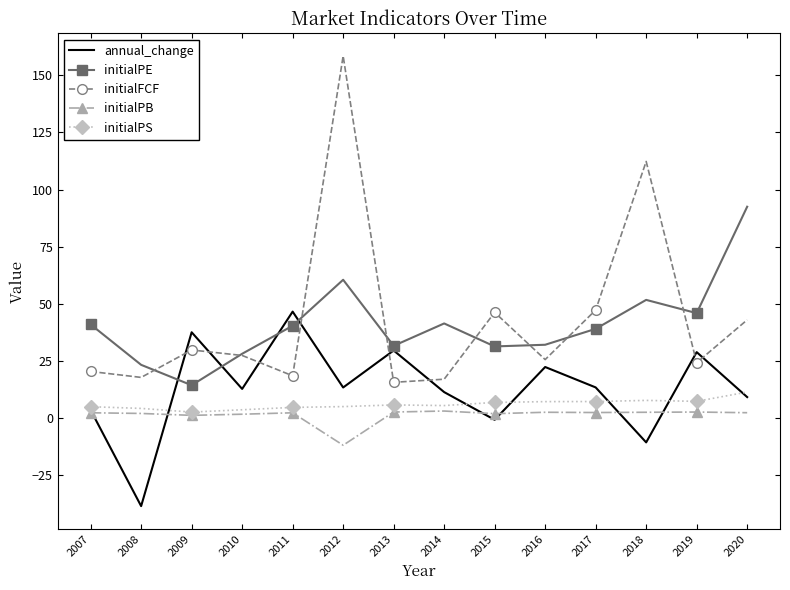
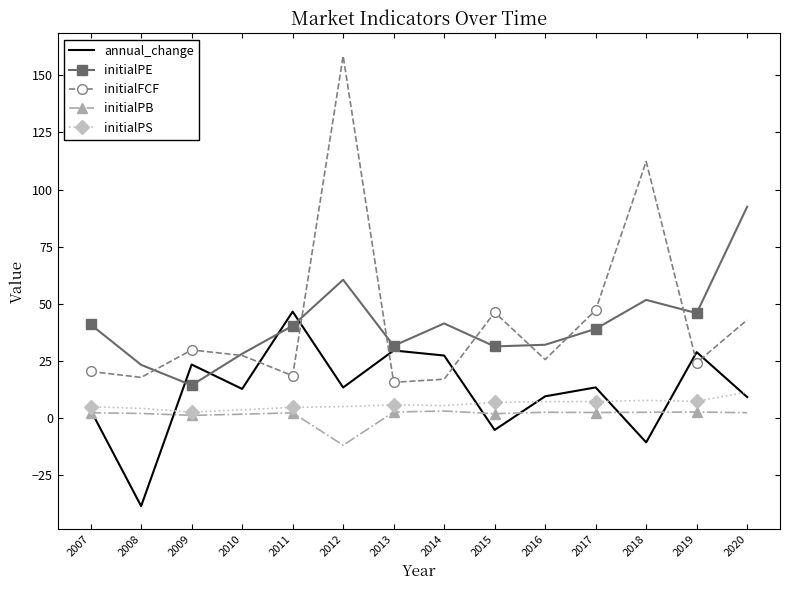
  {
    "annual_change": {
      "2007": 4,
      "2008": -38,
-     "2009": 38,
+     "2009": 23,
      "2010": 13,
      "2011": 47,
      "2012": 13,
      "2013": 30,
-     "2014": 11,
-     "2015": -1,
-     "2016": 22,
+     "2014": 27,
+     "2015": -5,
+     "2016": 10,
      "2017": 13,
      "2018": -11,
      "2019": 29,
      "2020": 9
    }
  }
